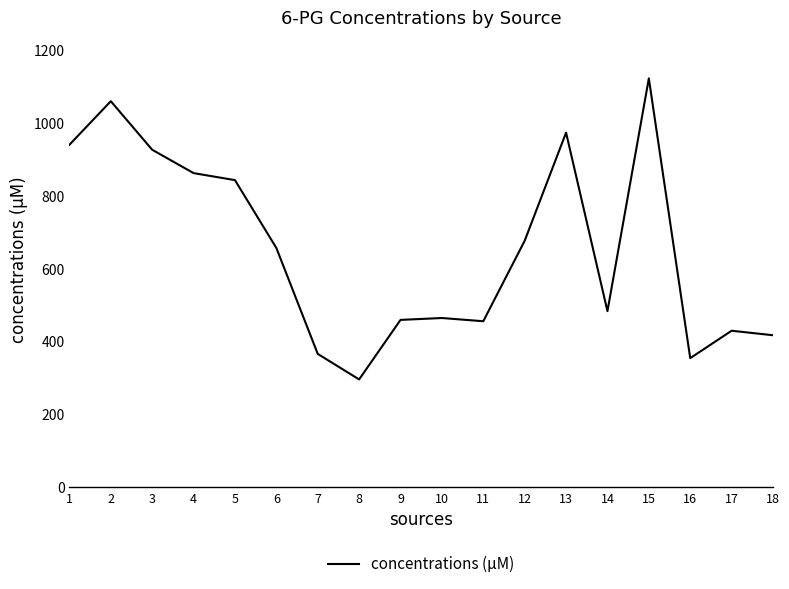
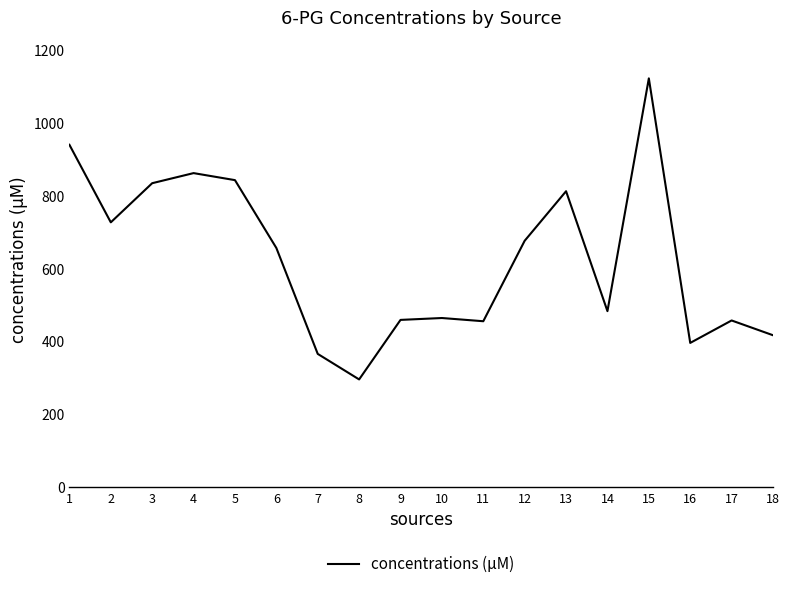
  {
    "1": 940,
-   "2": 1060,
-   "3": 930,
+   "2": 730,
+   "3": 840,
    "4": 860,
    "5": 840,
    "6": 660,
    "7": 370,
    "8": 300,
    "9": 460,
    "10": 470,
    "11": 460,
    "12": 680,
-   "13": 970,
+   "13": 810,
    "14": 480,
    "15": 1120,
-   "16": 360,
-   "17": 430,
+   "16": 400,
+   "17": 460,
    "18": 420
  }
